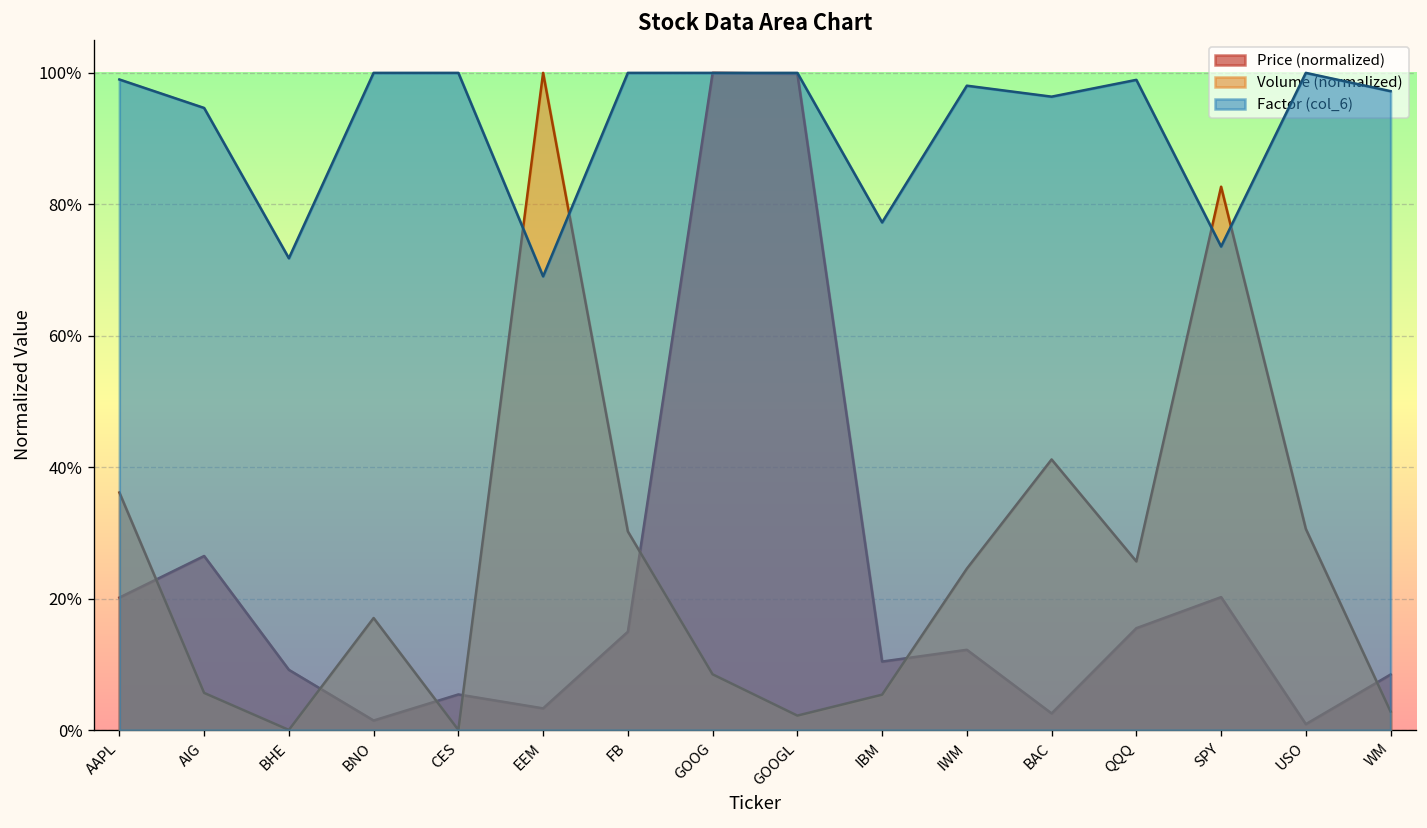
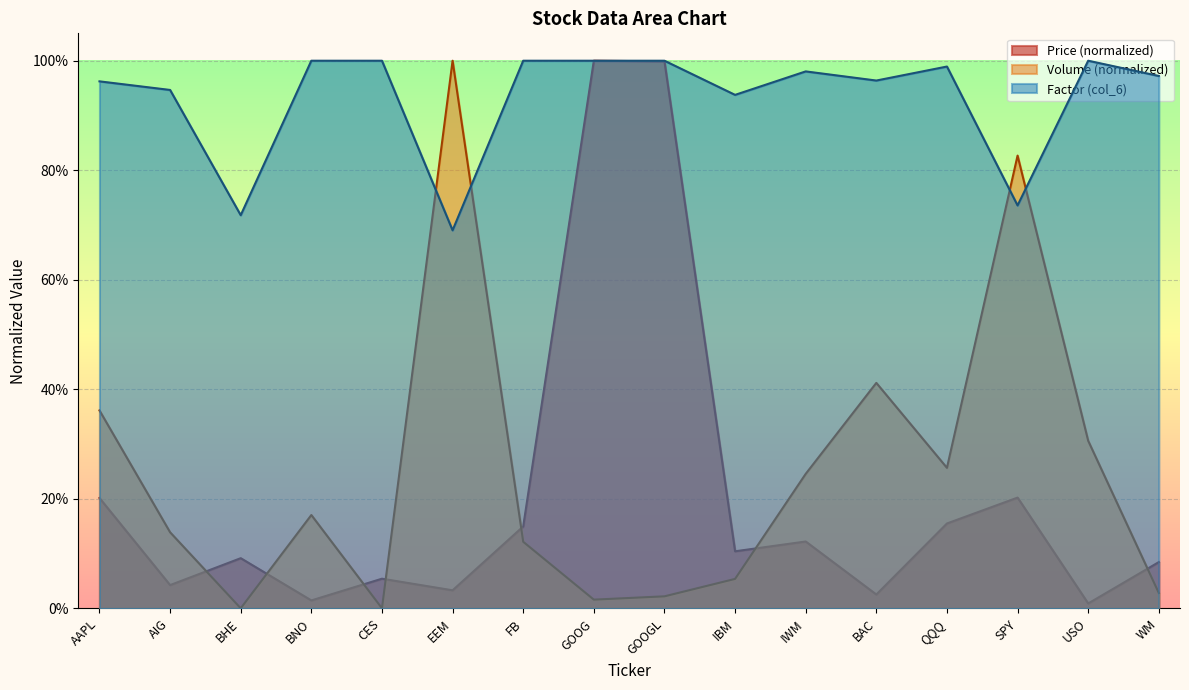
  {
    "Price (normalized)": {
      "AAPL": "20%",
-     "AIG": "26%",
+     "AIG": "4%",
      "BHE": "9%",
      "BNO": "1%",
      "CES": "5%",
      "EEM": "3%",
      "FB": "15%",
      "IBM": "10%",
      "IWM": "12%",
      "BAC": "3%",
      "QQQ": "16%",
      "SPY": "20%",
      "USO": "1%",
      "WM": "8%"
    },
    "Volume (normalized)": {
      "AAPL": "36%",
-     "AIG": "6%",
+     "AIG": "14%",
      "BHE": "0%",
      "BNO": "17%",
      "CES": "0%",
      "EEM": "100%",
-     "FB": "30%",
-     "GOOG": "8%",
+     "FB": "12%",
+     "GOOG": "2%",
      "GOOGL": "2%",
      "IBM": "5%",
      "IWM": "25%",
      "BAC": "41%",
      "QQQ": "26%",
      "SPY": "83%",
      "USO": "31%",
      "WM": "3%"
    },
    "Factor (col_6)": {
-     "AAPL": "99%",
+     "AAPL": "96%",
      "AIG": "95%",
      "BHE": "72%",
      "BNO": "100%",
      "CES": "100%",
      "EEM": "69%",
      "FB": "100%",
-     "IBM": "77%",
+     "IBM": "94%",
      "IWM": "98%",
      "BAC": "96%",
      "QQQ": "99%",
      "SPY": "74%"
    }
  }
